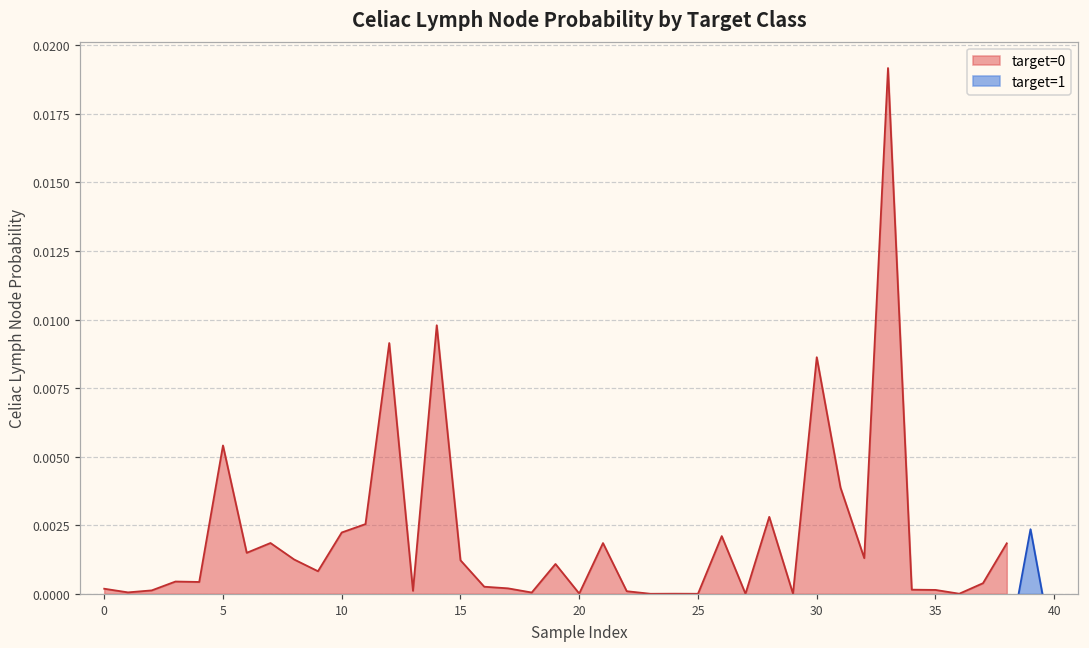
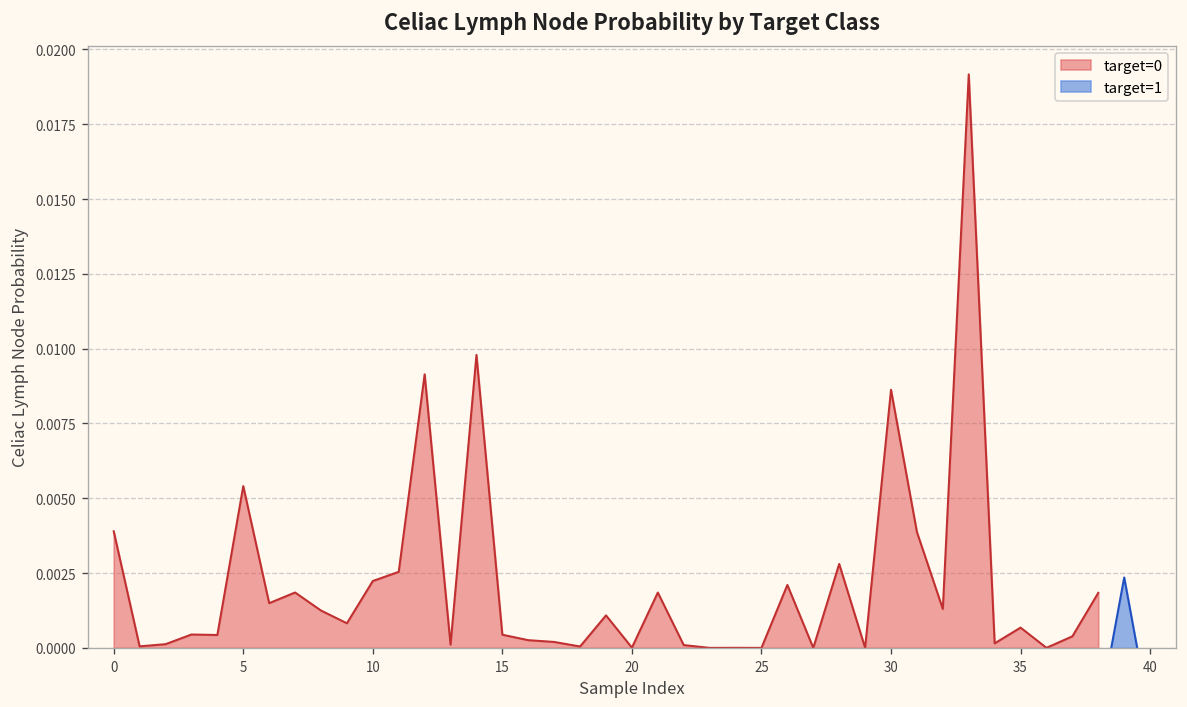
  {
    "target=0": {
-     "0": 0.0002,
+     "0": 0.0039,
      "5": 0.0054,
      "10": 0.0022,
-     "15": 0.0012,
+     "15": 0.0004,
      "20": 0.0000,
      "25": 0.0000,
      "30": 0.0086,
-     "35": 0.0001
+     "35": 0.0007
    }
  }
